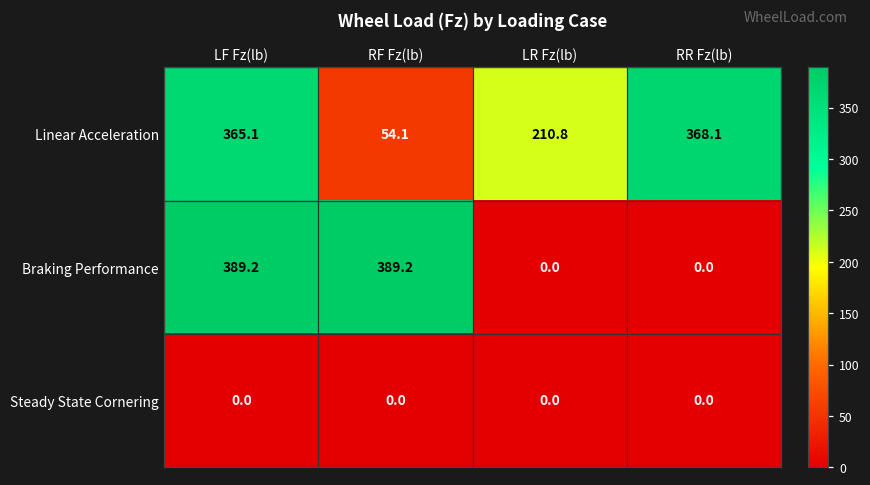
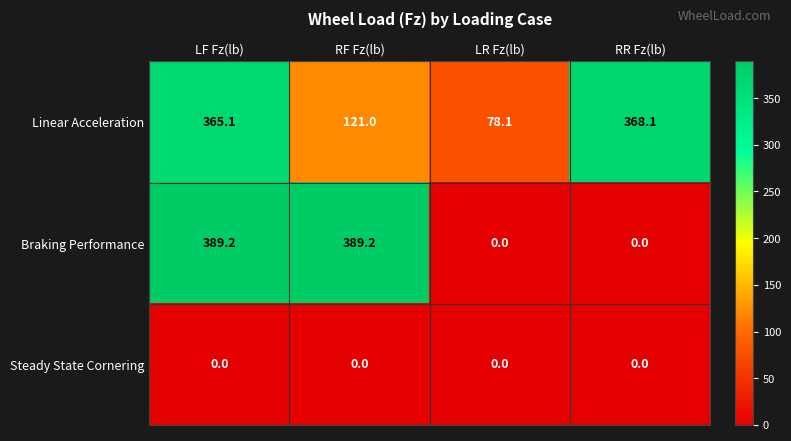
  {
    "Linear Acceleration": {
      "LF Fz(lb)": 365.1,
-     "RF Fz(lb)": 54.1,
-     "LR Fz(lb)": 210.8,
+     "RF Fz(lb)": 121.0,
+     "LR Fz(lb)": 78.1,
      "RR Fz(lb)": 368.1
    },
    "Braking Performance": {
      "LF Fz(lb)": 389.2,
      "RF Fz(lb)": 389.2,
      "LR Fz(lb)": 0.0,
      "RR Fz(lb)": 0.0
    },
    "Steady State Cornering": {
      "LF Fz(lb)": 0.0,
      "RF Fz(lb)": 0.0,
      "LR Fz(lb)": 0.0,
      "RR Fz(lb)": 0.0
    }
  }
